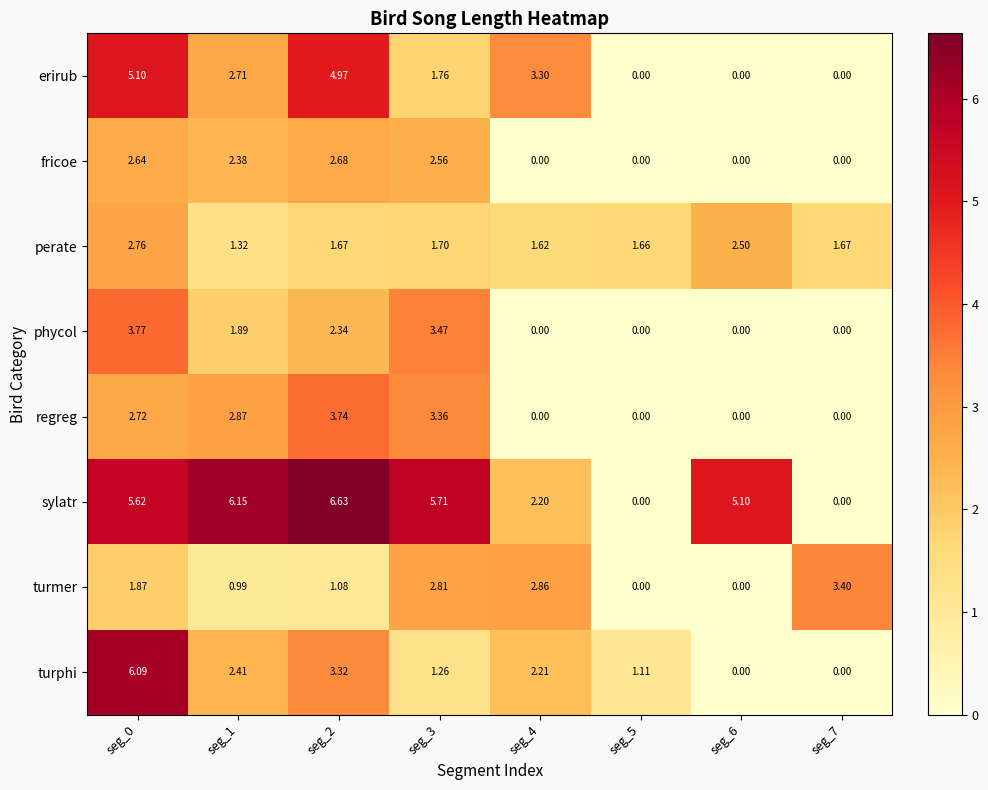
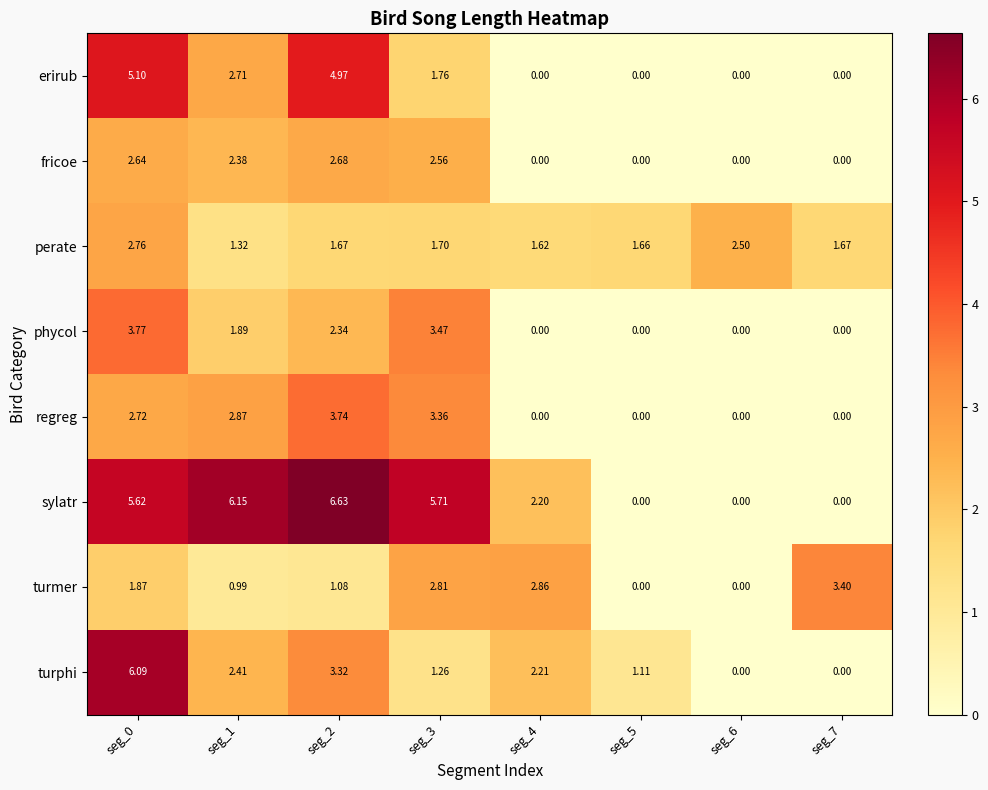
  {
    "erirub": {
      "seg_0": 5.10,
      "seg_1": 2.71,
      "seg_2": 4.97,
      "seg_3": 1.76,
-     "seg_4": 3.30,
+     "seg_4": 0.00,
      "seg_5": 0.00,
      "seg_6": 0.00,
      "seg_7": 0.00
    },
    "fricoe": {
      "seg_0": 2.64,
      "seg_1": 2.38,
      "seg_2": 2.68,
      "seg_3": 2.56,
      "seg_4": 0.00,
      "seg_5": 0.00,
      "seg_6": 0.00,
      "seg_7": 0.00
    },
    "perate": {
      "seg_0": 2.76,
      "seg_1": 1.32,
      "seg_2": 1.67,
      "seg_3": 1.70,
      "seg_4": 1.62,
      "seg_5": 1.66,
      "seg_6": 2.50,
      "seg_7": 1.67
    },
    "phycol": {
      "seg_0": 3.77,
      "seg_1": 1.89,
      "seg_2": 2.34,
      "seg_3": 3.47,
      "seg_4": 0.00,
      "seg_5": 0.00,
      "seg_6": 0.00,
      "seg_7": 0.00
    },
    "regreg": {
      "seg_0": 2.72,
      "seg_1": 2.87,
      "seg_2": 3.74,
      "seg_3": 3.36,
      "seg_4": 0.00,
      "seg_5": 0.00,
      "seg_6": 0.00,
      "seg_7": 0.00
    },
    "sylatr": {
      "seg_0": 5.62,
      "seg_1": 6.15,
      "seg_2": 6.63,
      "seg_3": 5.71,
      "seg_4": 2.20,
      "seg_5": 0.00,
-     "seg_6": 5.10,
+     "seg_6": 0.00,
      "seg_7": 0.00
    },
    "turmer": {
      "seg_0": 1.87,
      "seg_1": 0.99,
      "seg_2": 1.08,
      "seg_3": 2.81,
      "seg_4": 2.86,
      "seg_5": 0.00,
      "seg_6": 0.00,
      "seg_7": 3.40
    },
    "turphi": {
      "seg_0": 6.09,
      "seg_1": 2.41,
      "seg_2": 3.32,
      "seg_3": 1.26,
      "seg_4": 2.21,
      "seg_5": 1.11,
      "seg_6": 0.00,
      "seg_7": 0.00
    }
  }
